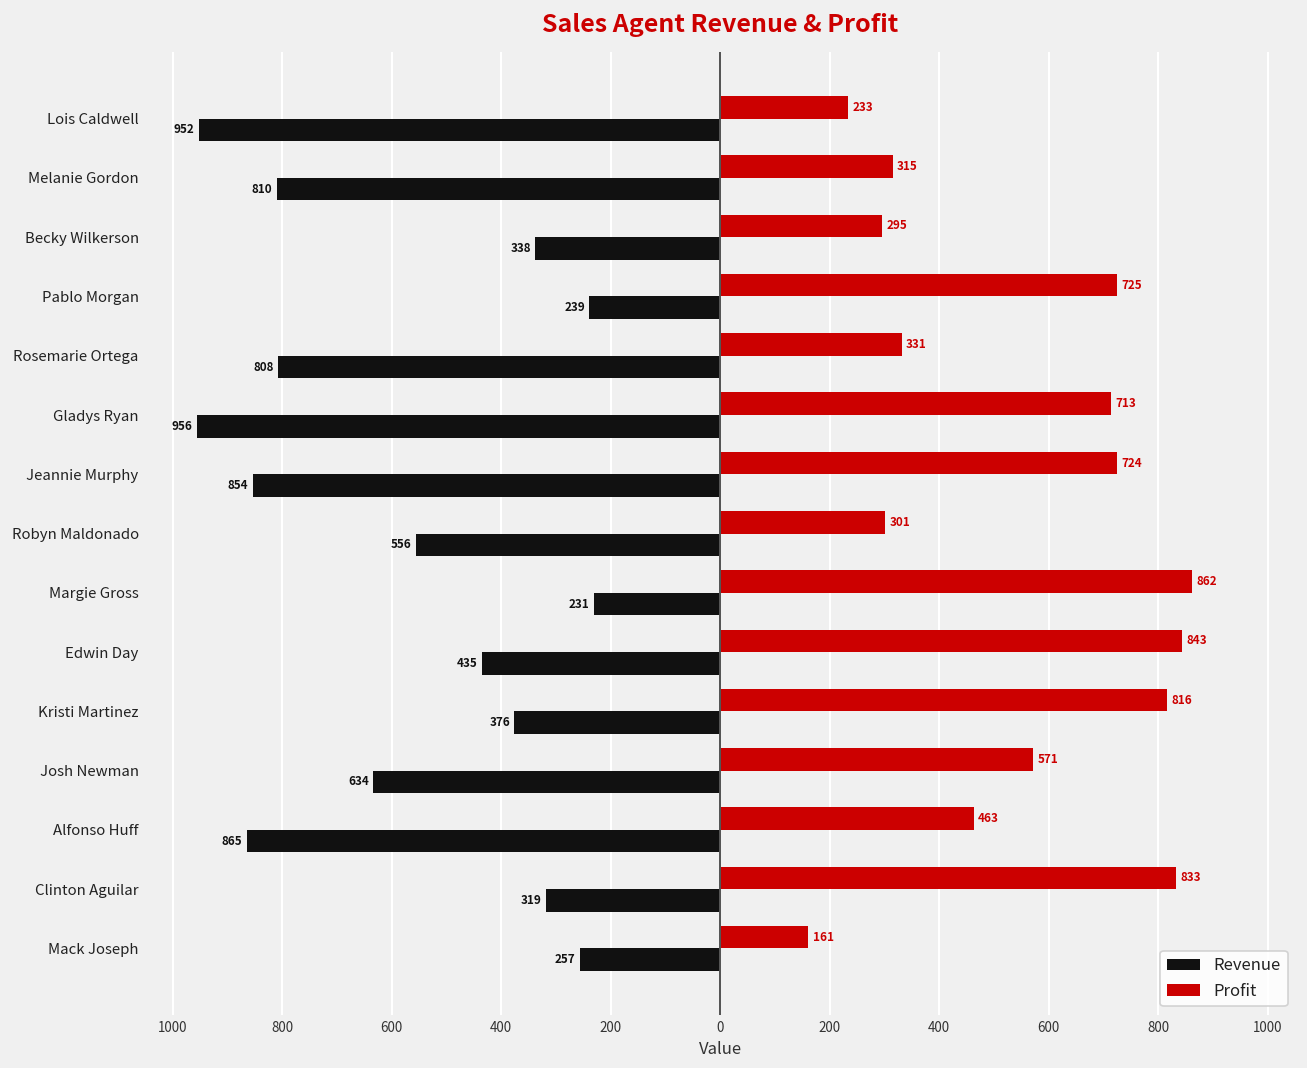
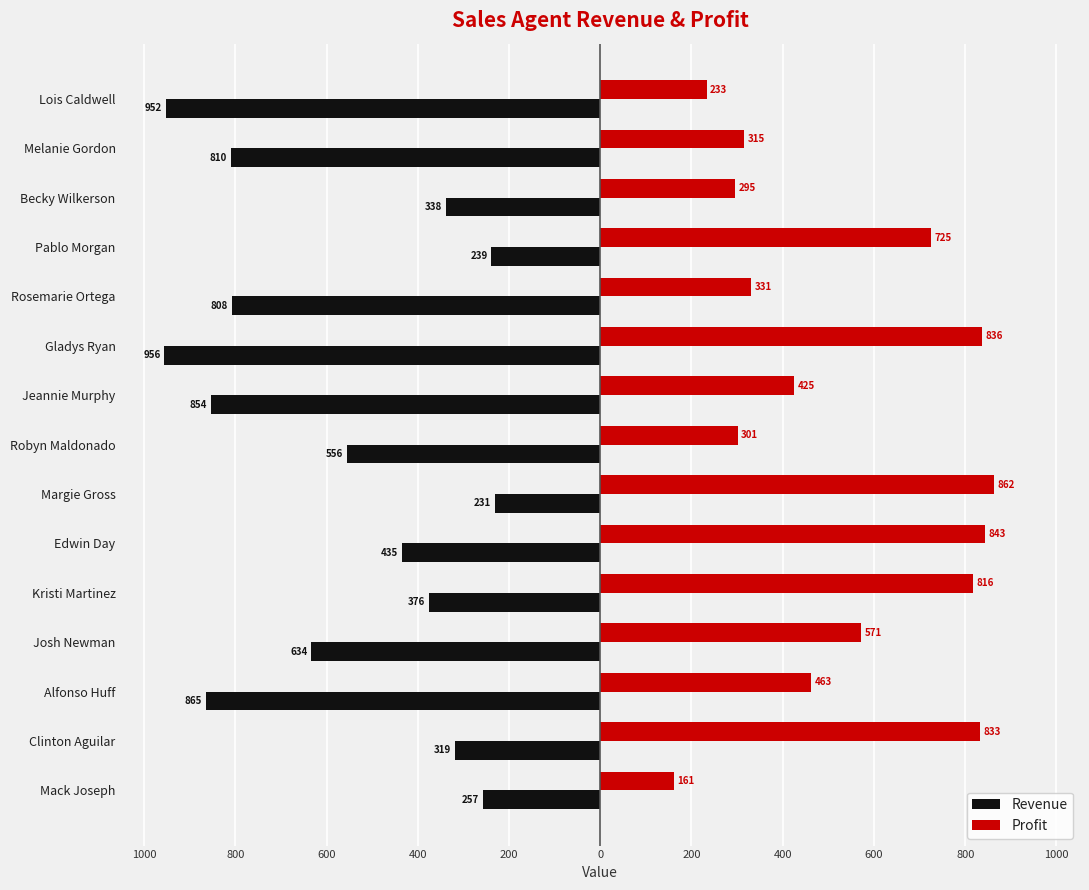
  {
    "Profit": {
      "Lois Caldwell": 233,
      "Melanie Gordon": 315,
      "Becky Wilkerson": 295,
      "Pablo Morgan": 725,
      "Rosemarie Ortega": 331,
-     "Gladys Ryan": 713,
-     "Jeannie Murphy": 724,
+     "Gladys Ryan": 836,
+     "Jeannie Murphy": 425,
      "Robyn Maldonado": 301,
      "Margie Gross": 862,
      "Edwin Day": 843,
      "Kristi Martinez": 816,
      "Josh Newman": 571,
      "Alfonso Huff": 463,
      "Clinton Aguilar": 833,
      "Mack Joseph": 161
    }
  }
